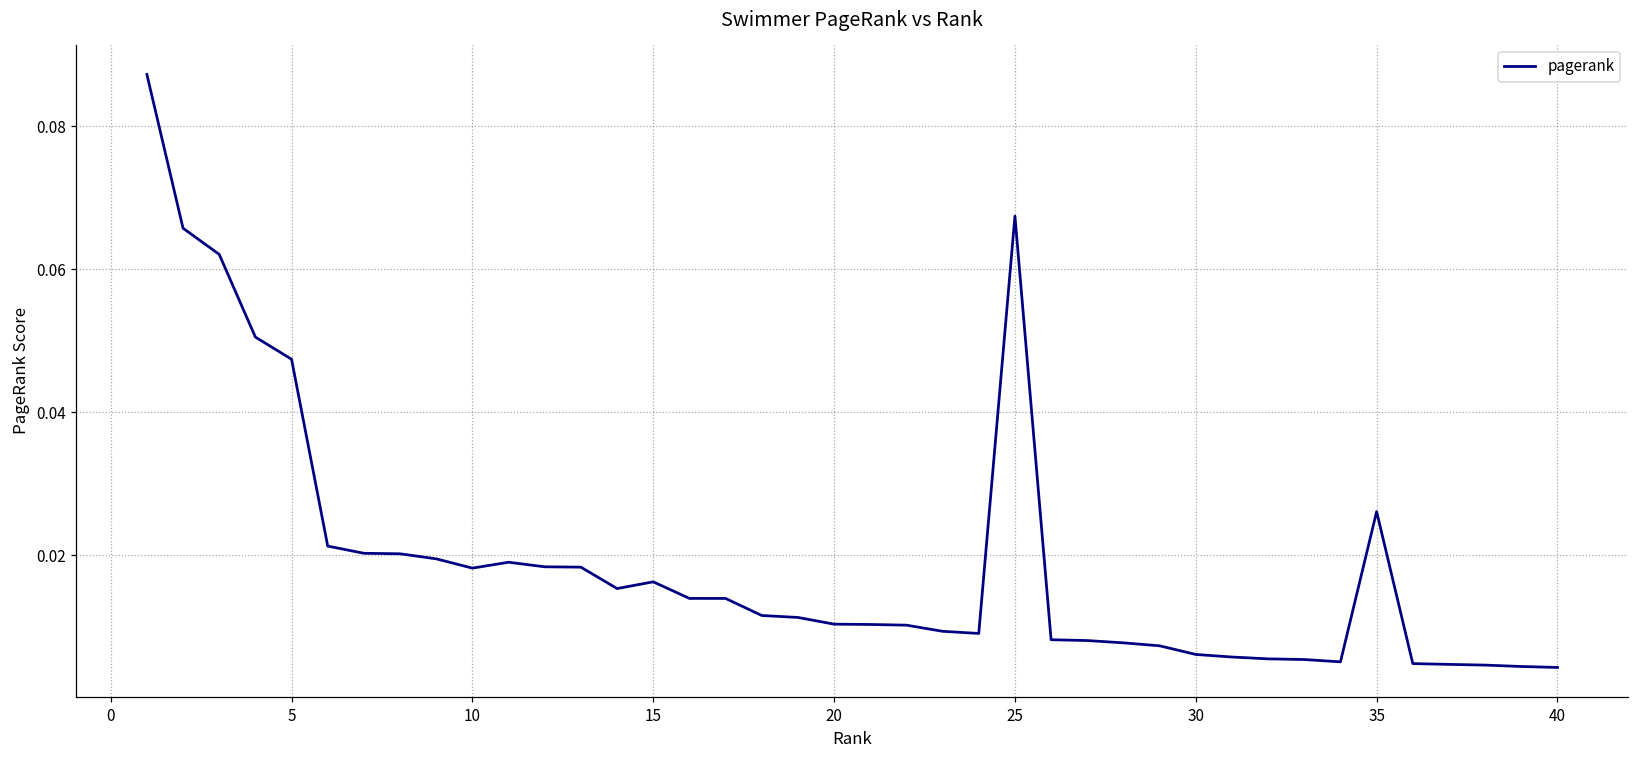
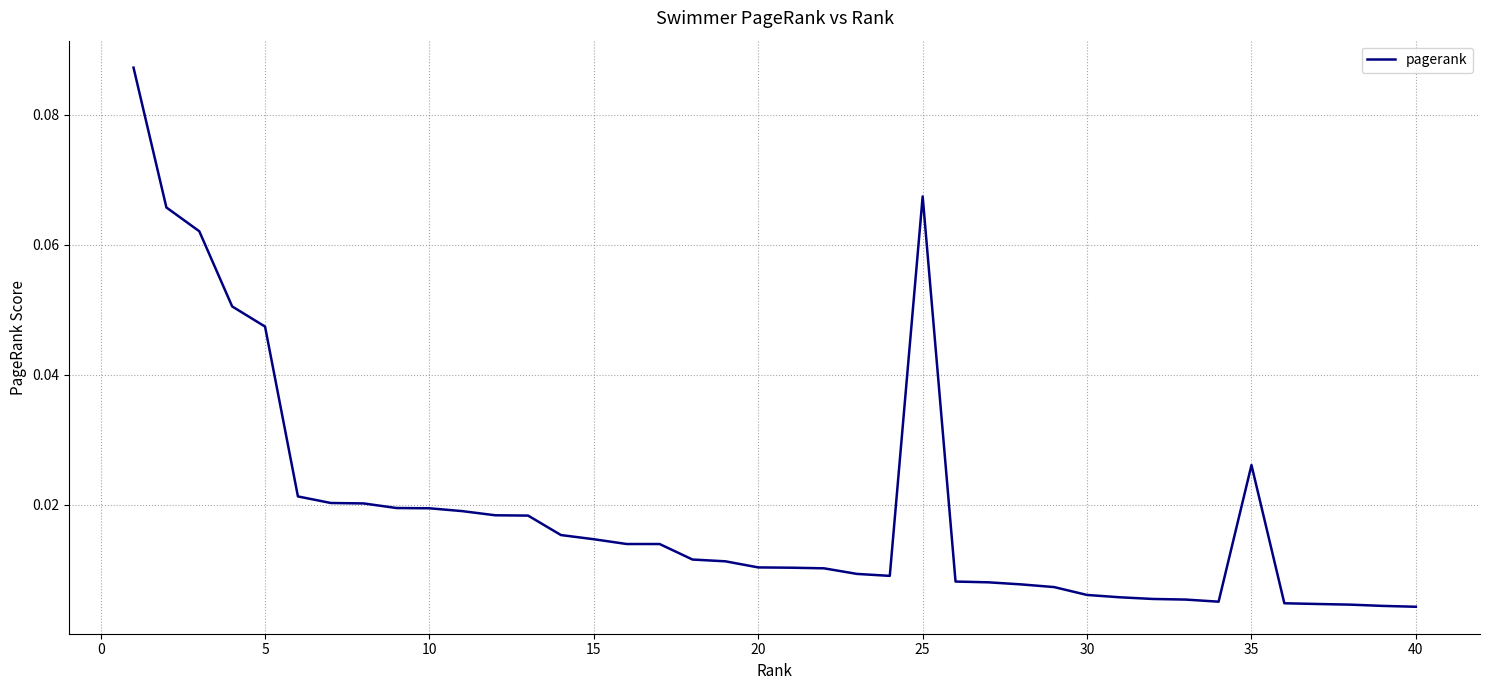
  {
    "5": 0.047,
-   "10": 0.018,
-   "15": 0.016,
+   "10": 0.019,
+   "15": 0.015,
    "20": 0.010,
    "25": 0.067,
    "30": 0.006,
    "35": 0.026,
    "40": 0.004
  }
